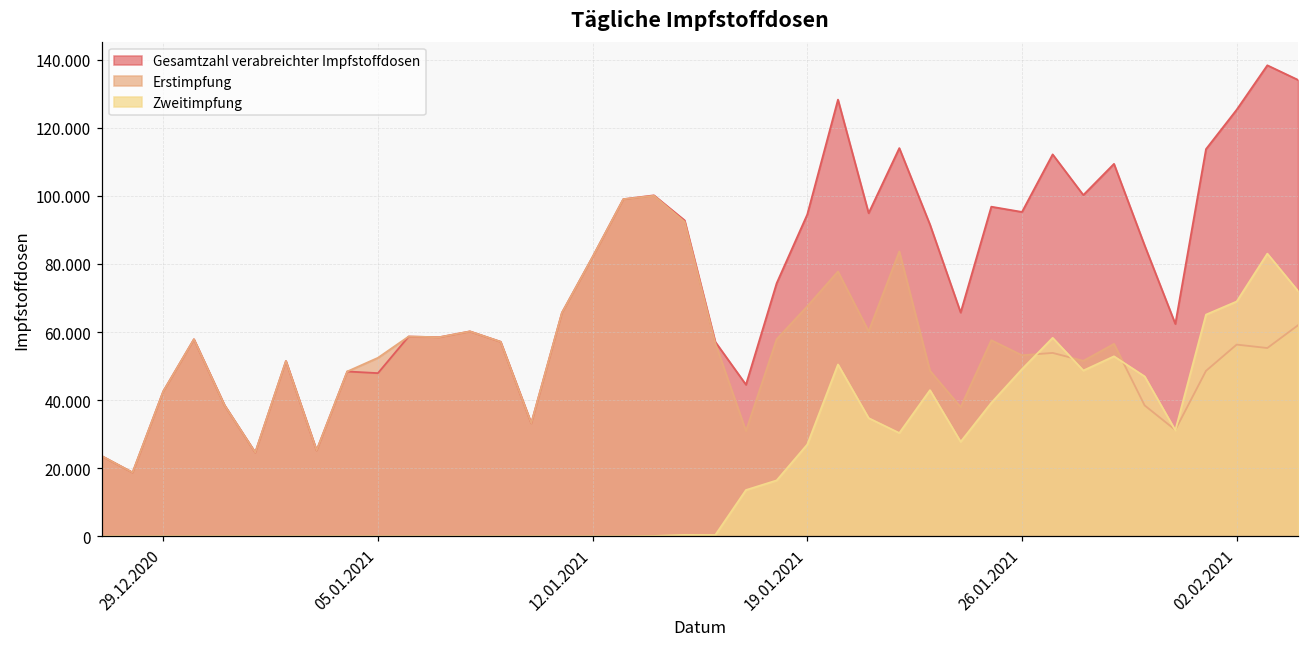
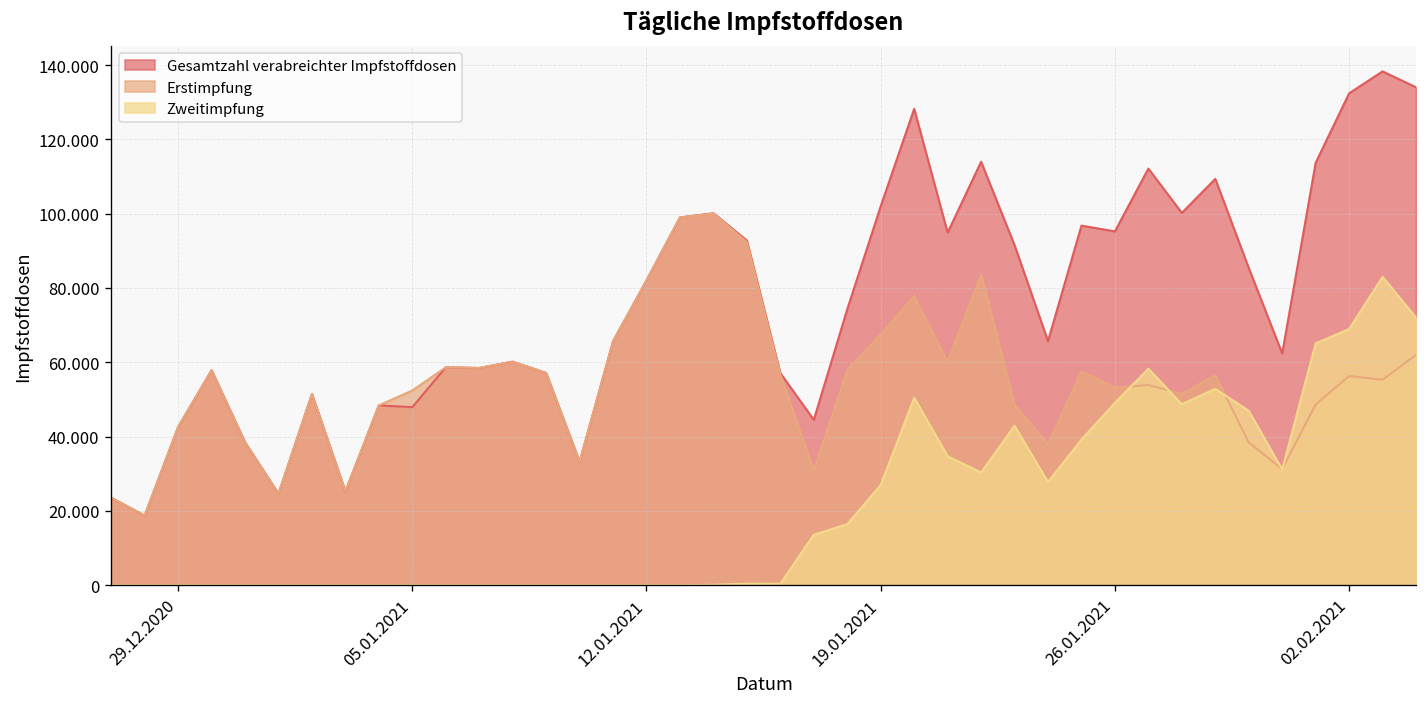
  {
    "Gesamtzahl verabreichter Impfstoffdosen": {
      "05.01.2021": 48,
-     "19.01.2021": 95,
+     "19.01.2021": 102,
      "26.01.2021": 95,
-     "02.02.2021": 125
+     "02.02.2021": 132
    }
  }
